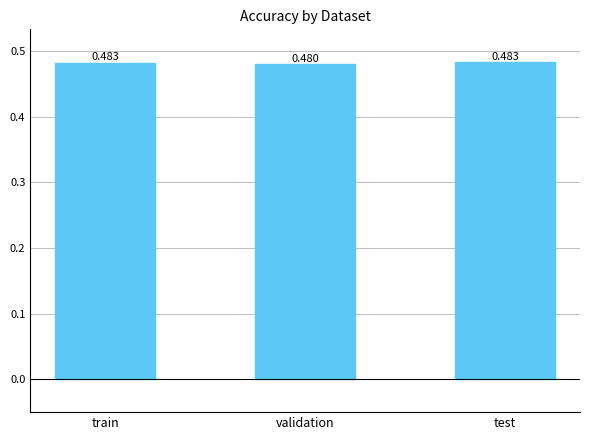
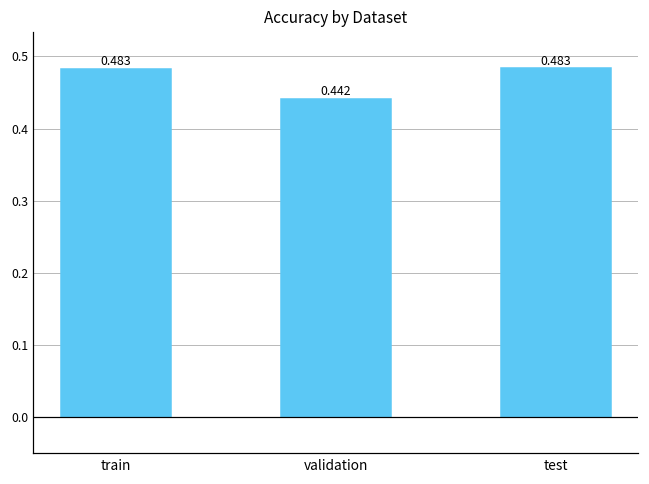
  {
    "train": 0.483,
-   "validation": 0.480,
+   "validation": 0.442,
    "test": 0.483
  }
